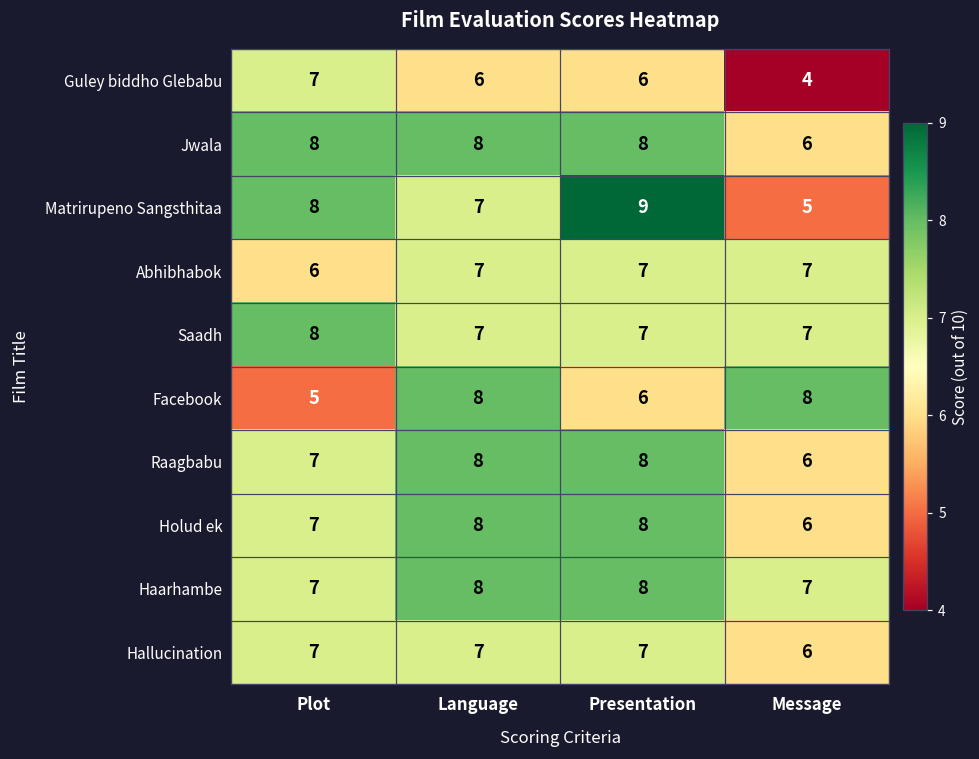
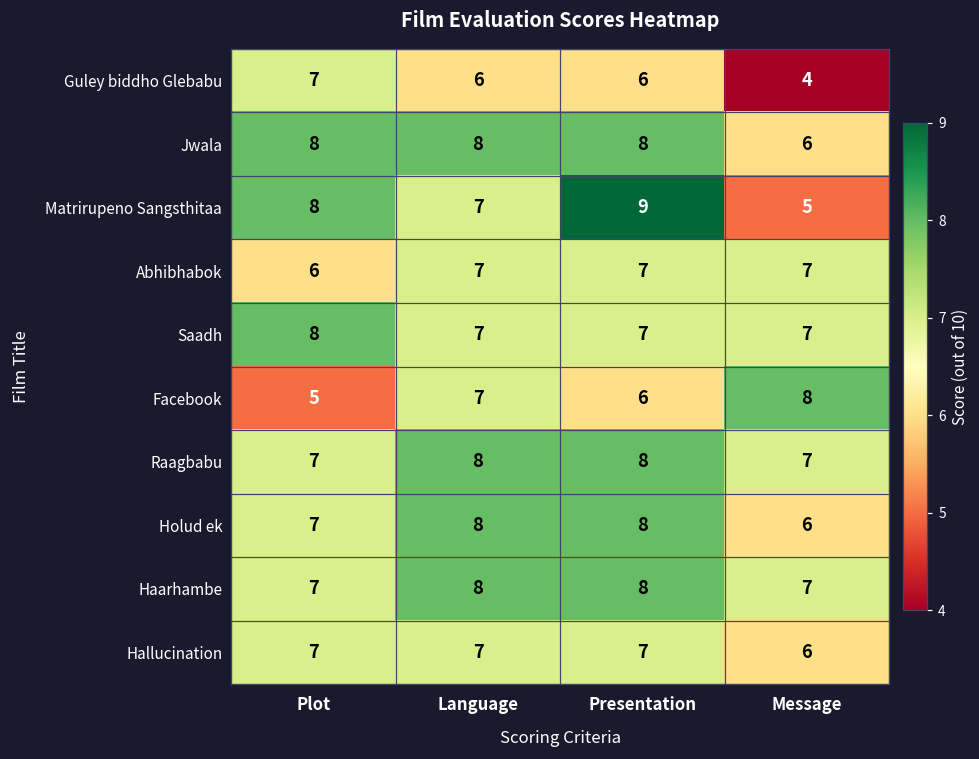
  {
    "Guley biddho Glebabu": {
      "Plot": 7,
      "Language": 6,
      "Presentation": 6,
      "Message": 4
    },
    "Jwala": {
      "Plot": 8,
      "Language": 8,
      "Presentation": 8,
      "Message": 6
    },
    "Matrirupeno Sangsthitaa": {
      "Plot": 8,
      "Language": 7,
      "Presentation": 9,
      "Message": 5
    },
    "Abhibhabok": {
      "Plot": 6,
      "Language": 7,
      "Presentation": 7,
      "Message": 7
    },
    "Saadh": {
      "Plot": 8,
      "Language": 7,
      "Presentation": 7,
      "Message": 7
    },
    "Facebook": {
      "Plot": 5,
-     "Language": 8,
+     "Language": 7,
      "Presentation": 6,
      "Message": 8
    },
    "Raagbabu": {
      "Plot": 7,
      "Language": 8,
      "Presentation": 8,
-     "Message": 6
+     "Message": 7
    },
    "Holud ek": {
      "Plot": 7,
      "Language": 8,
      "Presentation": 8,
      "Message": 6
    },
    "Haarhambe": {
      "Plot": 7,
      "Language": 8,
      "Presentation": 8,
      "Message": 7
    },
    "Hallucination": {
      "Plot": 7,
      "Language": 7,
      "Presentation": 7,
      "Message": 6
    }
  }
